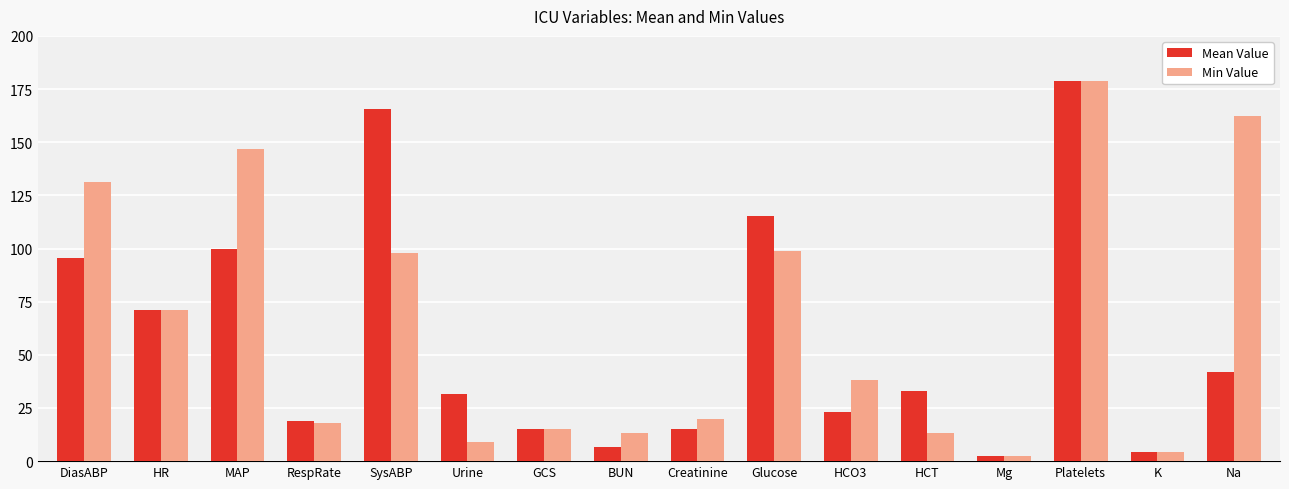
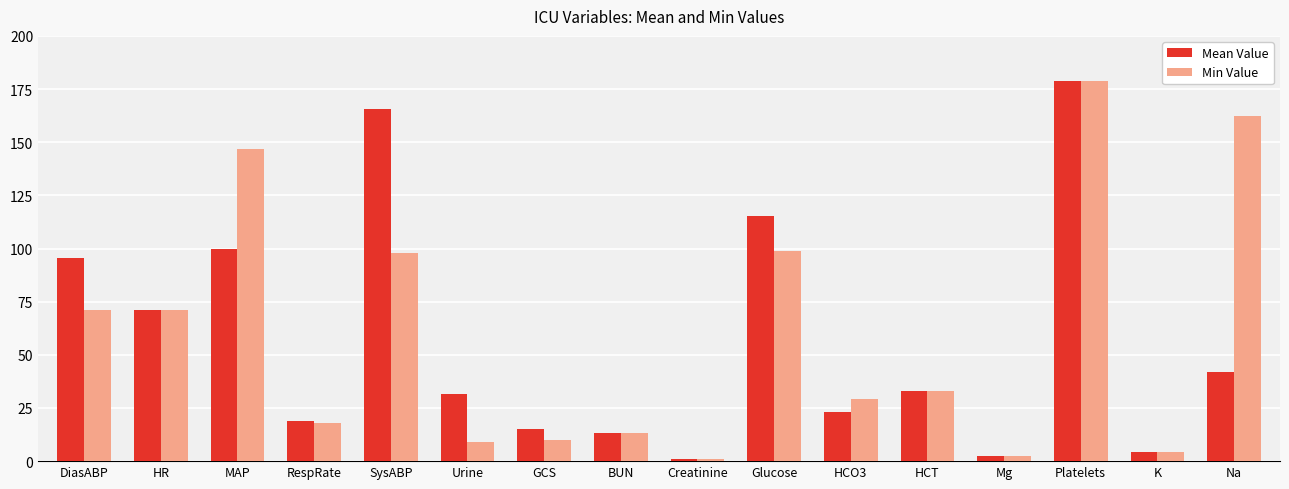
  {
    "Mean Value": {
      "DiasABP": 96,
      "HR": 71,
      "MAP": 100,
      "RespRate": 19,
      "SysABP": 166,
      "Urine": 32,
      "GCS": 15,
-     "BUN": 7,
-     "Creatinine": 15,
+     "BUN": 13,
+     "Creatinine": 1,
      "Glucose": 115,
      "HCO3": 23,
      "HCT": 33,
      "Mg": 2,
      "Platelets": 179,
      "K": 4,
      "Na": 42
    },
    "Min Value": {
-     "DiasABP": 131,
+     "DiasABP": 71,
      "HR": 71,
      "MAP": 147,
      "RespRate": 18,
      "SysABP": 98,
      "Urine": 9,
-     "GCS": 15,
+     "GCS": 10,
      "BUN": 13,
-     "Creatinine": 20,
+     "Creatinine": 1,
      "Glucose": 99,
-     "HCO3": 38,
-     "HCT": 13,
+     "HCO3": 29,
+     "HCT": 33,
      "Mg": 2,
      "Platelets": 179,
      "K": 4,
      "Na": 162
    }
  }
